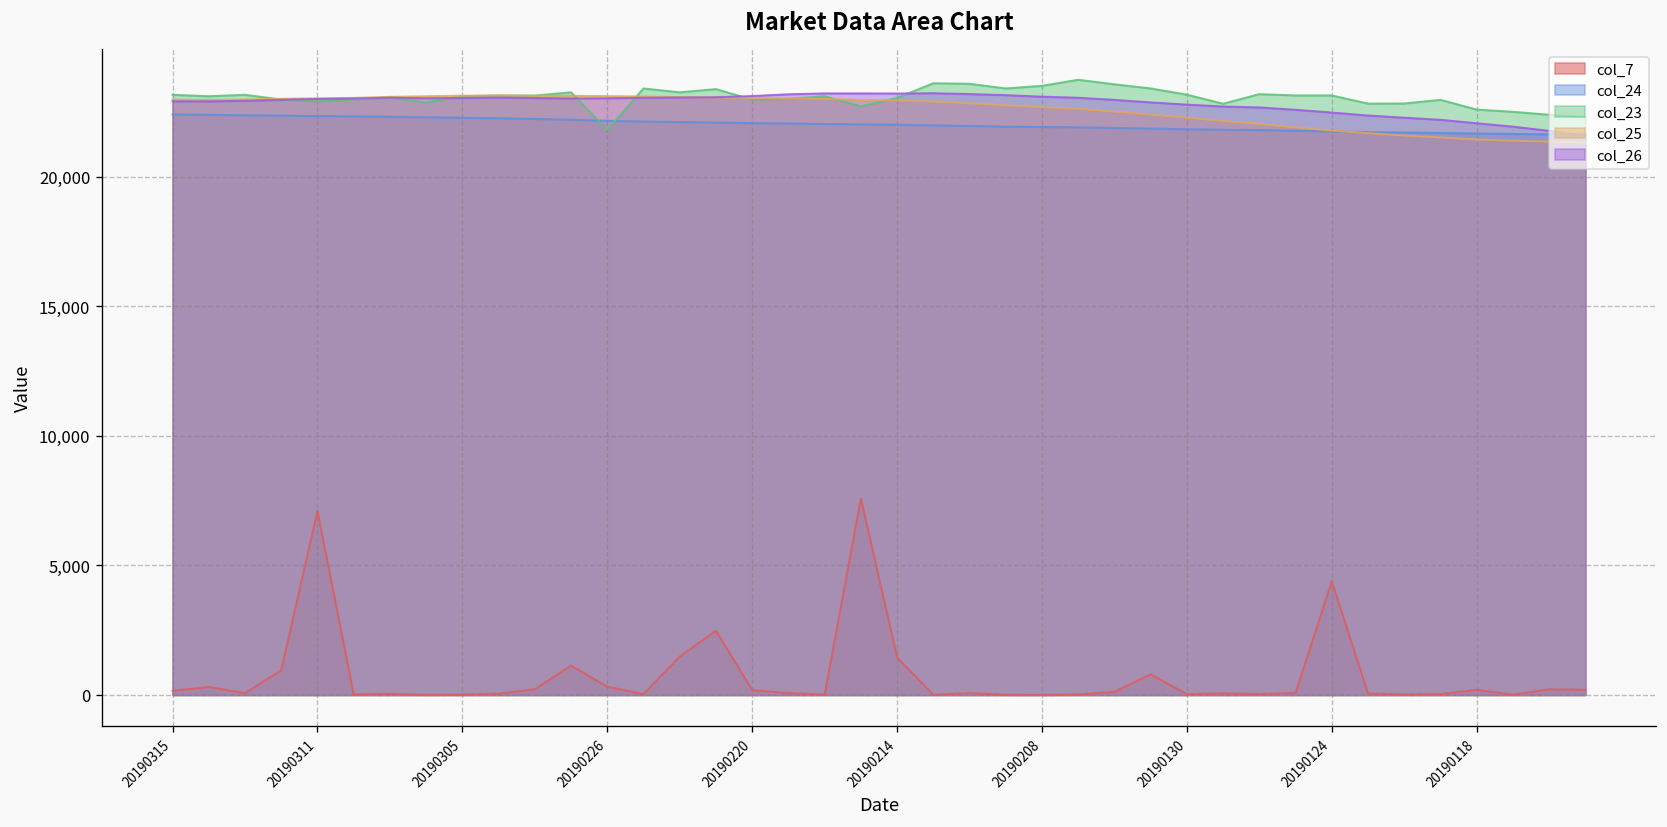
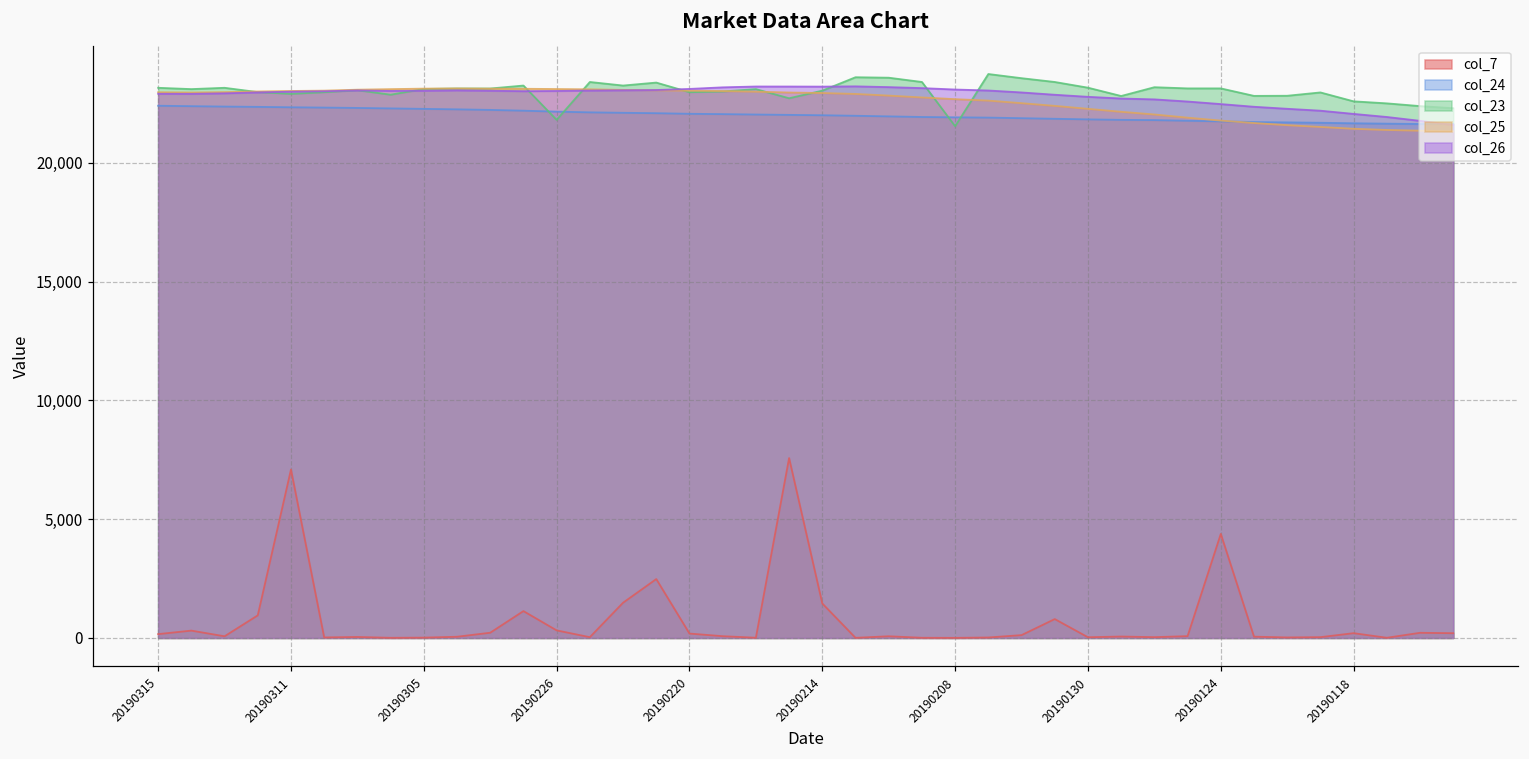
  {
    "col_7": {
      "20190315": "200",
      "20190311": "7,100",
      "20190305": "0",
      "20190226": "300",
      "20190220": "200",
      "20190214": "1,400",
      "20190208": "0",
      "20190130": "0",
      "20190124": "4,400",
      "20190118": "200"
    },
    "col_23": {
      "20190315": "23,200",
      "20190226": "21,800",
-     "20190208": "23,500",
+     "20190208": "21,500",
      "20190130": "23,200",
      "20190124": "23,100",
      "20190118": "22,600"
    },
    "col_25": {
      "20190208": "22,700",
      "20190130": "22,300",
      "20190118": "21,400"
    }
  }
